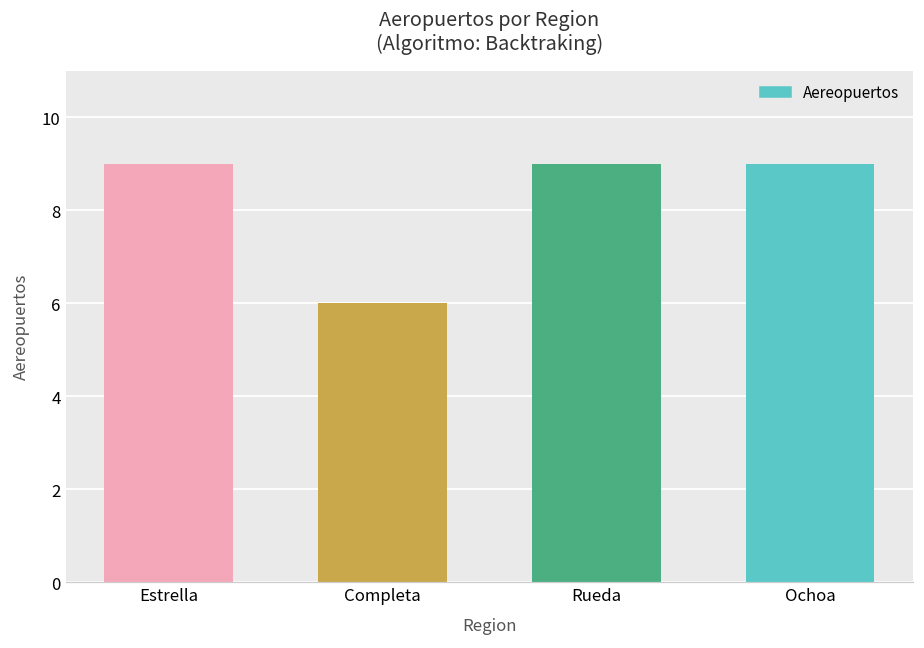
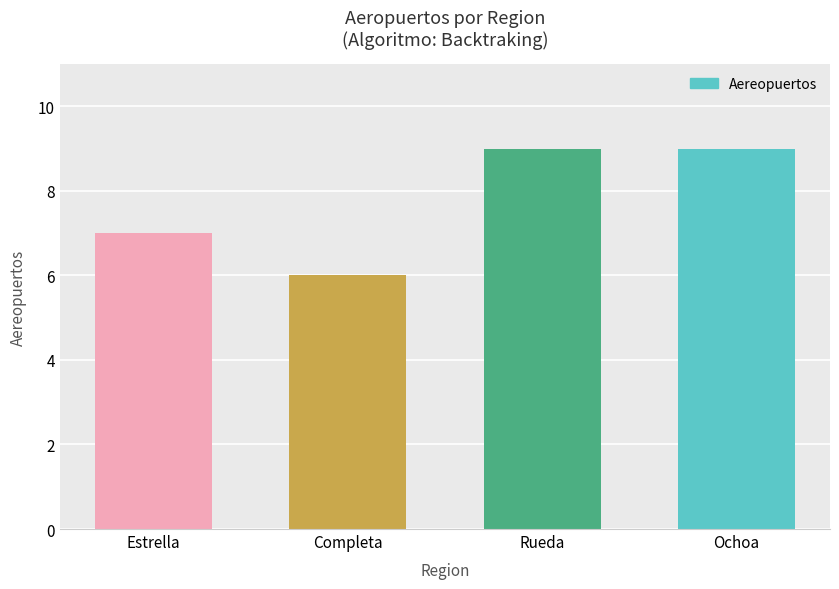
  {
-   "Estrella": 9,
+   "Estrella": 7,
    "Completa": 6,
    "Rueda": 9,
    "Ochoa": 9
  }
